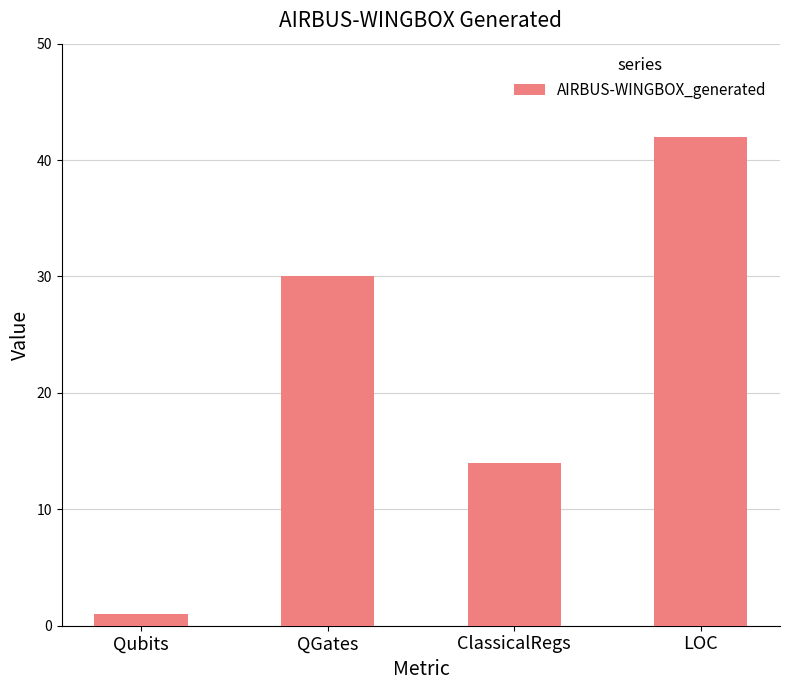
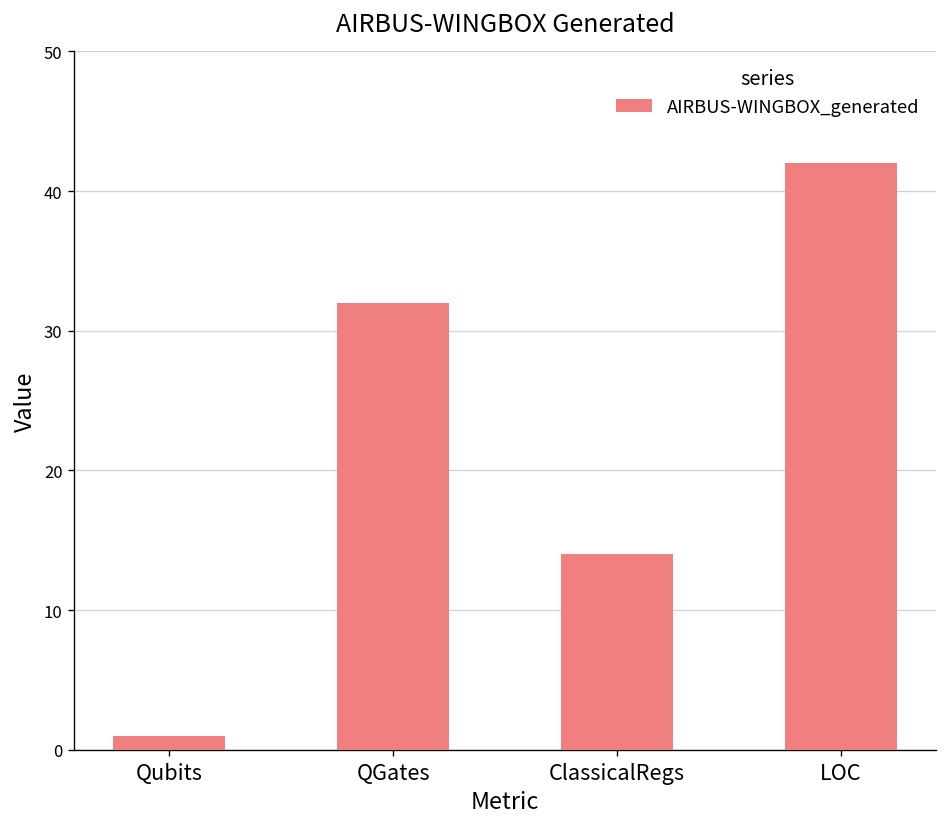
  {
    "Qubits": 1,
-   "QGates": 30,
+   "QGates": 32,
    "ClassicalRegs": 14,
    "LOC": 42
  }
